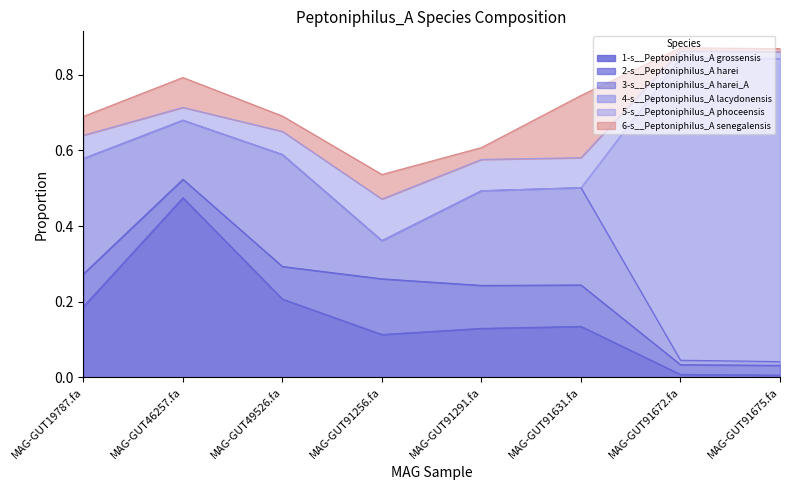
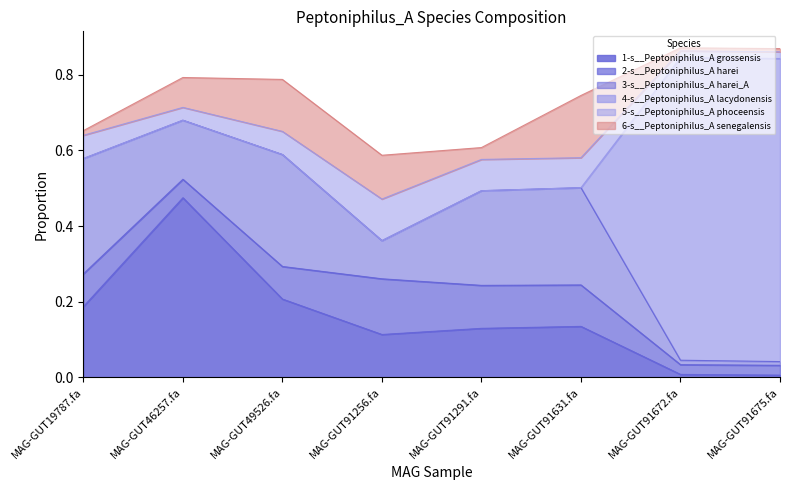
  {
    "6-s__Peptoniphilus_A senegalensis": {
-     "MAG-GUT19787.fa": 0.05,
+     "MAG-GUT19787.fa": 0.01,
      "MAG-GUT46257.fa": 0.08,
-     "MAG-GUT49526.fa": 0.04,
-     "MAG-GUT91256.fa": 0.07,
+     "MAG-GUT49526.fa": 0.14,
+     "MAG-GUT91256.fa": 0.12,
      "MAG-GUT91291.fa": 0.03,
      "MAG-GUT91631.fa": 0.16,
      "MAG-GUT91675.fa": 0.01
    }
  }
